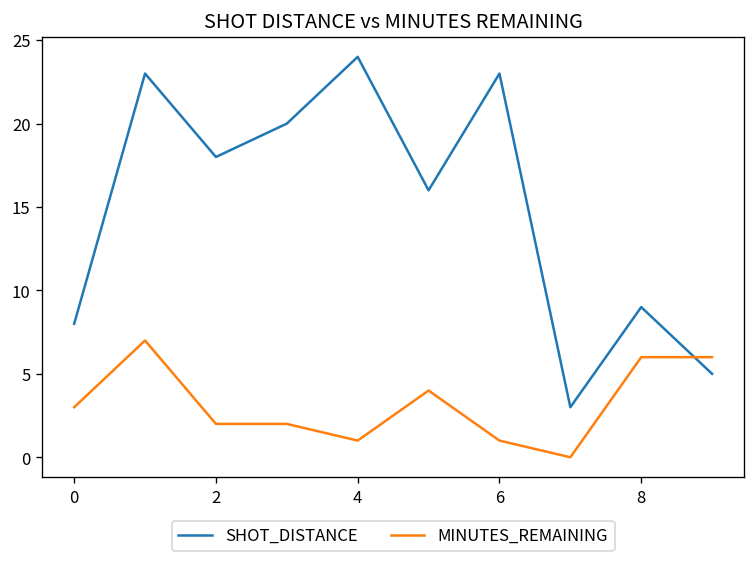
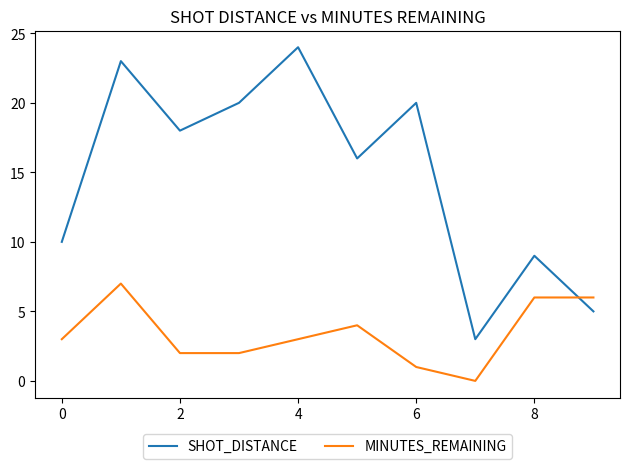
  {
    "SHOT_DISTANCE": {
-     "0": 8,
+     "0": 10,
      "2": 18,
      "4": 24,
-     "6": 23,
+     "6": 20,
      "8": 9
    },
    "MINUTES_REMAINING": {
      "0": 3,
      "2": 2,
-     "4": 1,
+     "4": 3,
      "6": 1,
      "8": 6
    }
  }
